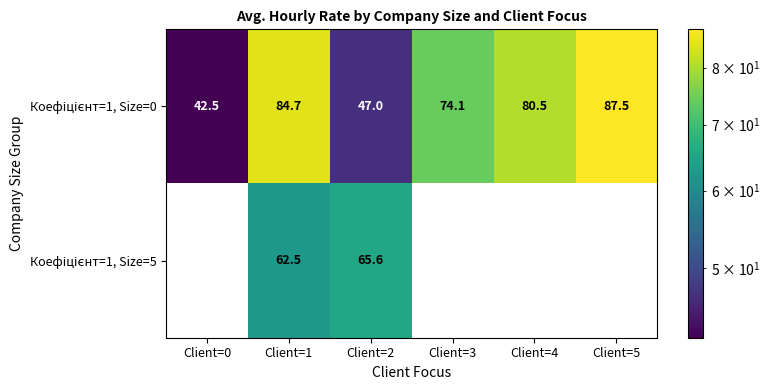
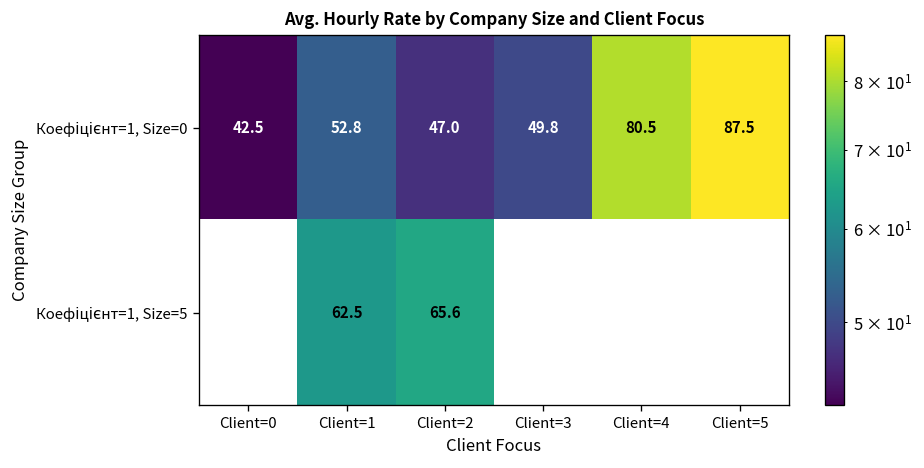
  {
    "Коефіцієнт=1, Size=0": {
      "Client=0": 42.5,
-     "Client=1": 84.7,
+     "Client=1": 52.8,
      "Client=2": 47.0,
-     "Client=3": 74.1,
+     "Client=3": 49.8,
      "Client=4": 80.5,
      "Client=5": 87.5
    },
    "Коефіцієнт=1, Size=5": {
      "Client=1": 62.5,
      "Client=2": 65.6
    }
  }
